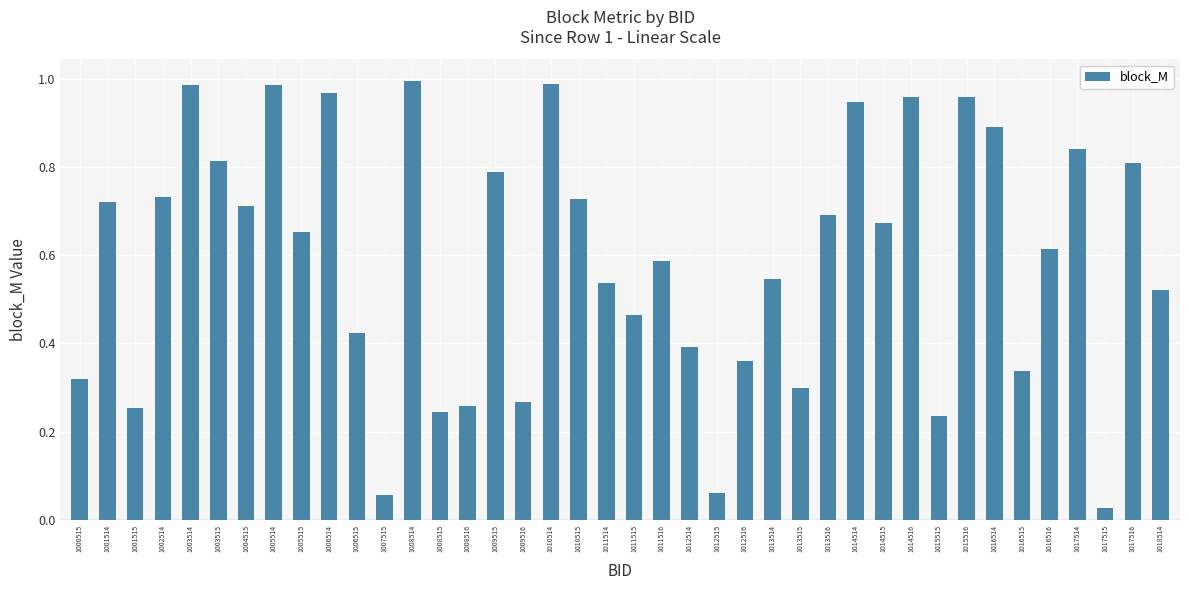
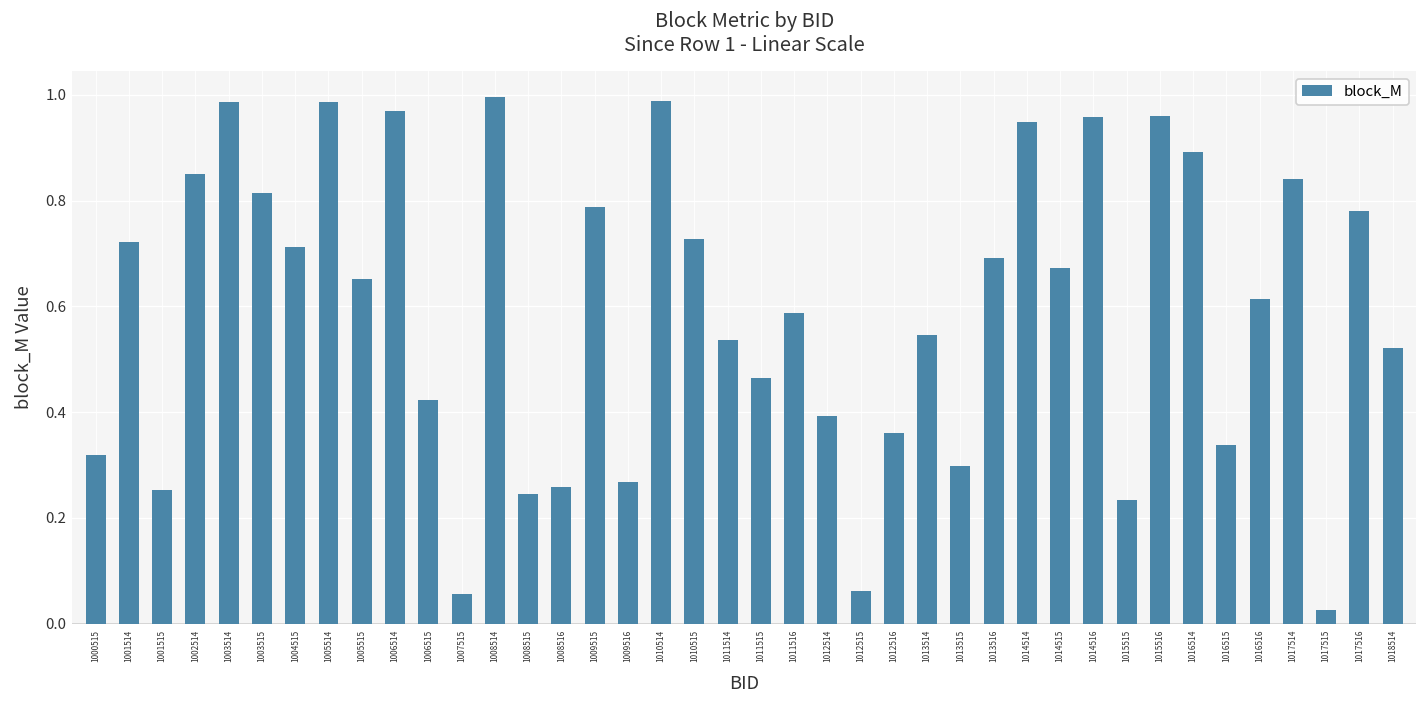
  {
    "1000515": 0.32,
    "1001514": 0.72,
    "1001515": 0.25,
-   "1002514": 0.73,
+   "1002514": 0.85,
    "1003514": 0.99,
    "1003515": 0.81,
    "1004515": 0.71,
    "1005514": 0.99,
    "1005515": 0.65,
    "1006514": 0.97,
    "1006515": 0.42,
    "1007515": 0.06,
    "1008514": 0.99,
    "1008515": 0.24,
    "1008516": 0.26,
    "1009515": 0.79,
    "1009516": 0.27,
    "1010514": 0.99,
    "1010515": 0.73,
    "1011514": 0.54,
    "1011515": 0.46,
    "1011516": 0.59,
    "1012514": 0.39,
    "1012515": 0.06,
    "1012516": 0.36,
    "1013514": 0.55,
    "1013515": 0.30,
    "1013516": 0.69,
    "1014514": 0.95,
    "1014515": 0.67,
    "1014516": 0.96,
    "1015515": 0.23,
    "1015516": 0.96,
    "1016514": 0.89,
    "1016515": 0.34,
    "1016516": 0.61,
    "1017514": 0.84,
    "1017515": 0.03,
-   "1017516": 0.81,
+   "1017516": 0.78,
    "1018514": 0.52
  }
